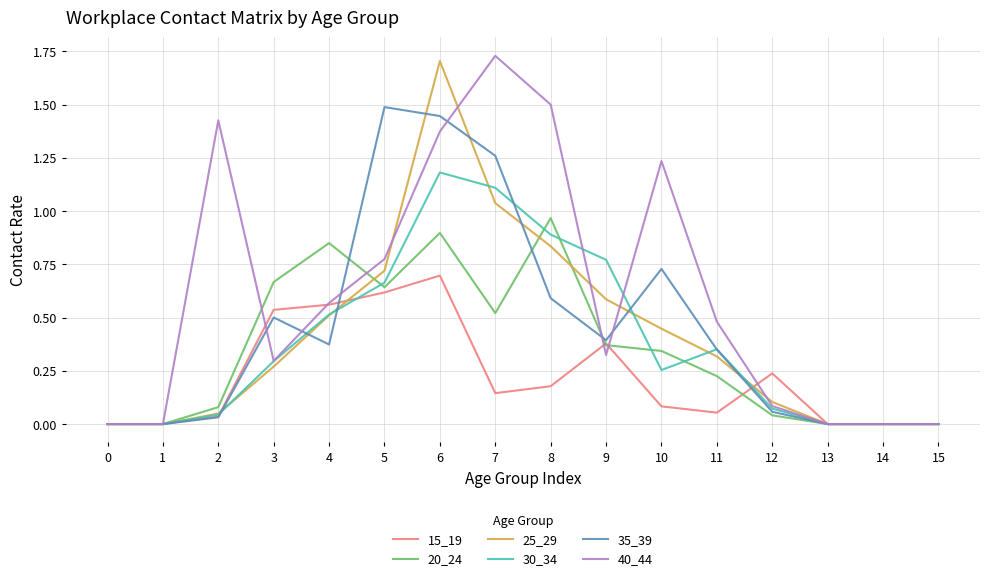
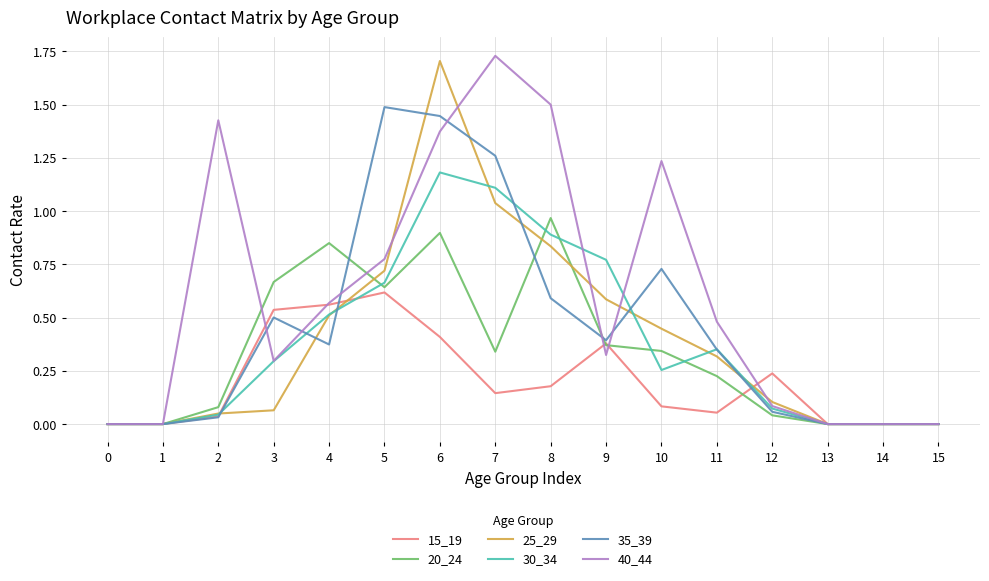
  {
    "15_19": {
      "3": 0.54,
      "5": 0.62,
-     "6": 0.70,
+     "6": 0.41,
      "7": 0.15,
      "8": 0.18,
      "10": 0.08,
      "11": 0.05,
      "12": 0.24
    },
    "20_24": {
      "2": 0.08,
      "3": 0.67,
      "4": 0.85,
      "5": 0.64,
      "6": 0.90,
-     "7": 0.52,
+     "7": 0.34,
      "8": 0.97,
      "10": 0.34,
      "11": 0.23,
      "12": 0.04
    },
    "25_29": {
-     "3": 0.27,
+     "3": 0.06,
      "5": 0.72,
      "6": 1.70,
      "7": 1.04,
      "8": 0.83,
      "9": 0.59,
      "10": 0.45,
      "11": 0.32,
      "12": 0.10
    },
    "40_44": {
      "2": 1.43,
      "5": 0.77,
      "6": 1.37,
      "7": 1.73,
      "8": 1.50,
      "9": 0.32,
      "10": 1.23,
      "11": 0.48
    }
  }
